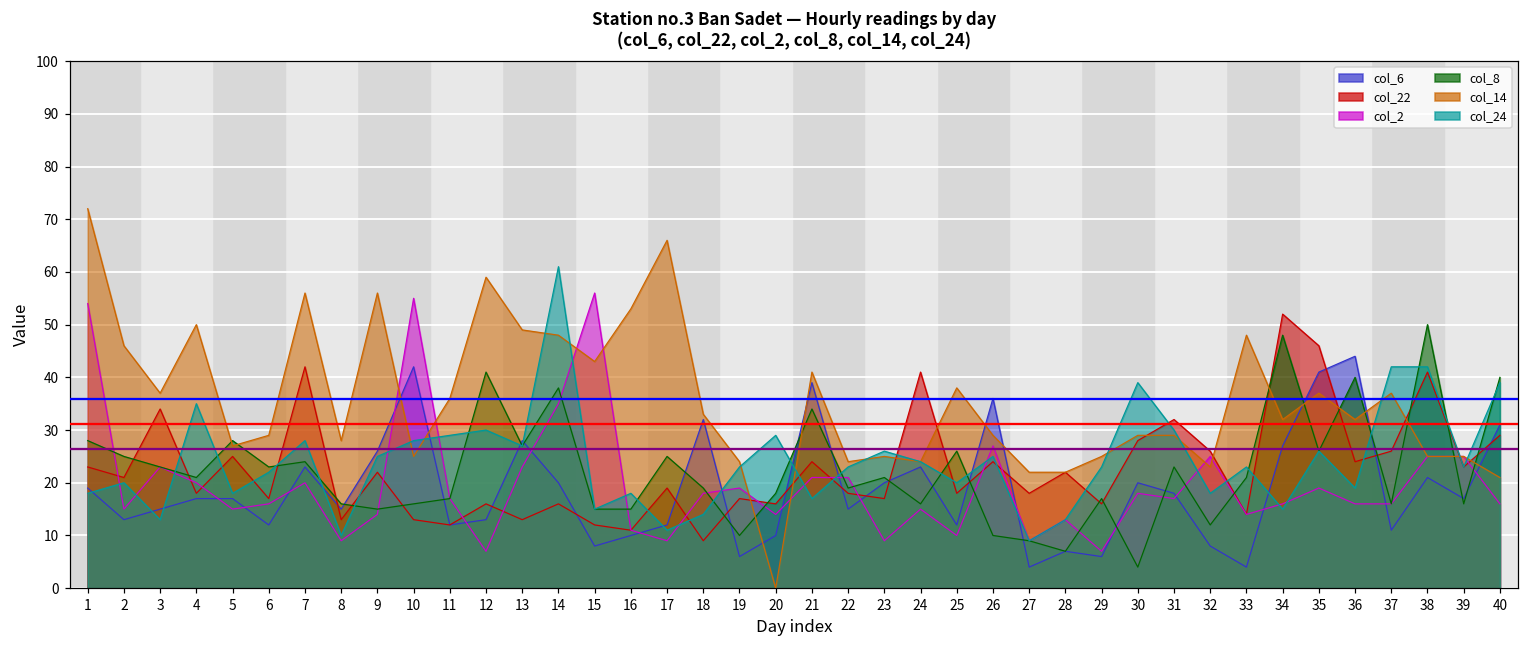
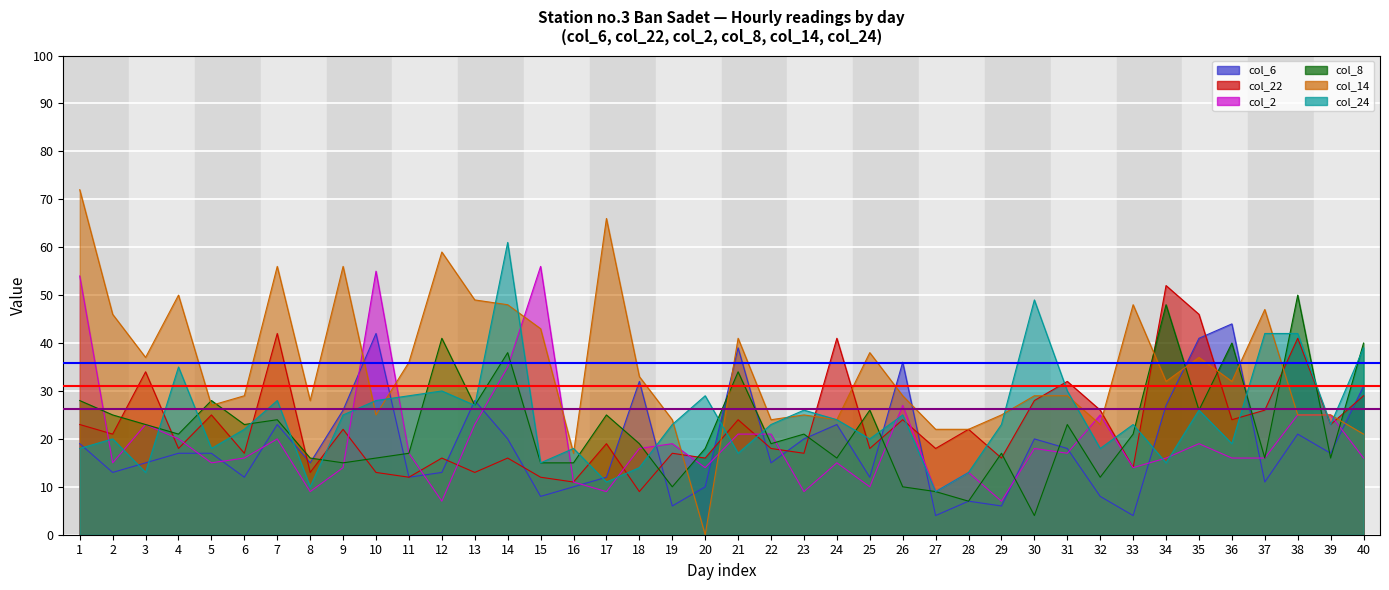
  {
    "col_14": {
      "1": 72,
      "2": 46,
      "3": 37,
      "4": 50,
      "5": 27,
      "6": 29,
      "7": 56,
      "8": 28,
      "9": 56,
      "10": 25,
      "11": 36,
      "12": 59,
      "13": 49,
      "14": 48,
      "15": 43,
-     "16": 53,
+     "16": 17,
      "17": 66,
      "18": 33,
      "19": 24,
      "20": 0,
      "21": 41,
      "22": 24,
      "23": 25,
      "25": 38,
      "26": 29,
      "27": 22,
      "29": 25,
      "30": 29,
      "31": 29,
      "32": 23,
      "33": 48,
      "34": 32,
      "35": 37,
      "36": 32,
-     "37": 37,
+     "37": 47,
      "40": 21
    },
    "col_24": {
      "1": 18,
      "2": 20,
      "3": 13,
      "4": 35,
      "5": 18,
      "6": 22,
      "7": 28,
      "8": 10,
      "9": 25,
      "10": 28,
      "11": 29,
      "12": 30,
      "14": 61,
      "16": 18,
      "17": 11,
      "18": 14,
      "19": 23,
      "20": 29,
      "21": 17,
      "22": 23,
      "23": 26,
      "25": 20,
      "26": 25,
      "29": 23,
-     "30": 39,
+     "30": 49,
      "31": 30,
      "32": 18,
      "33": 23,
      "34": 15,
      "36": 19,
      "37": 42,
      "38": 42,
      "40": 39
    }
  }
